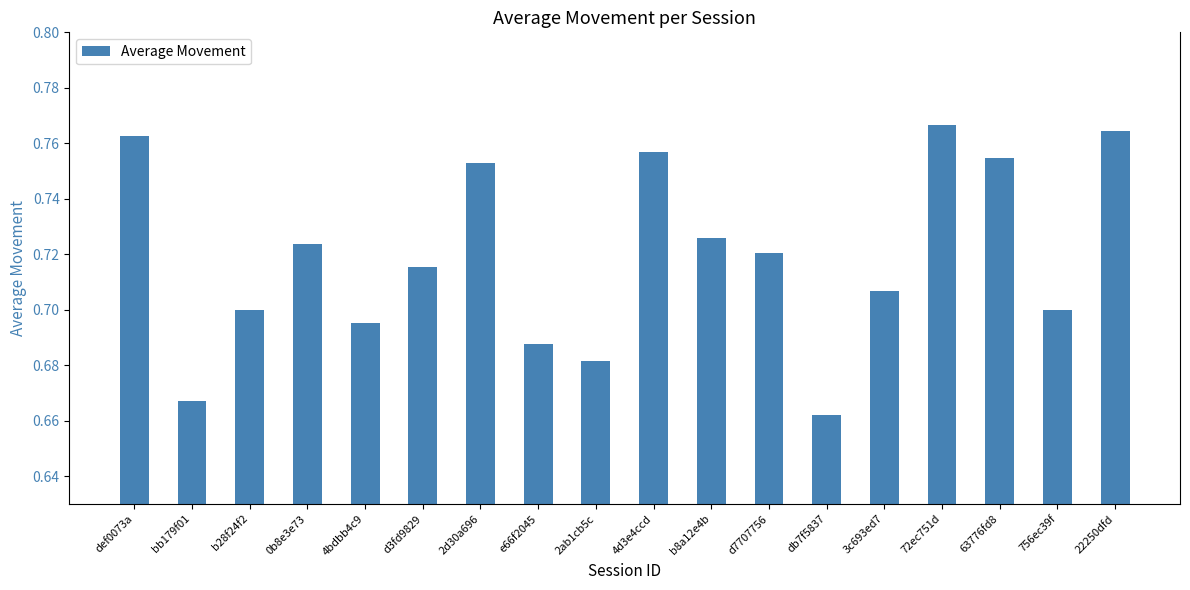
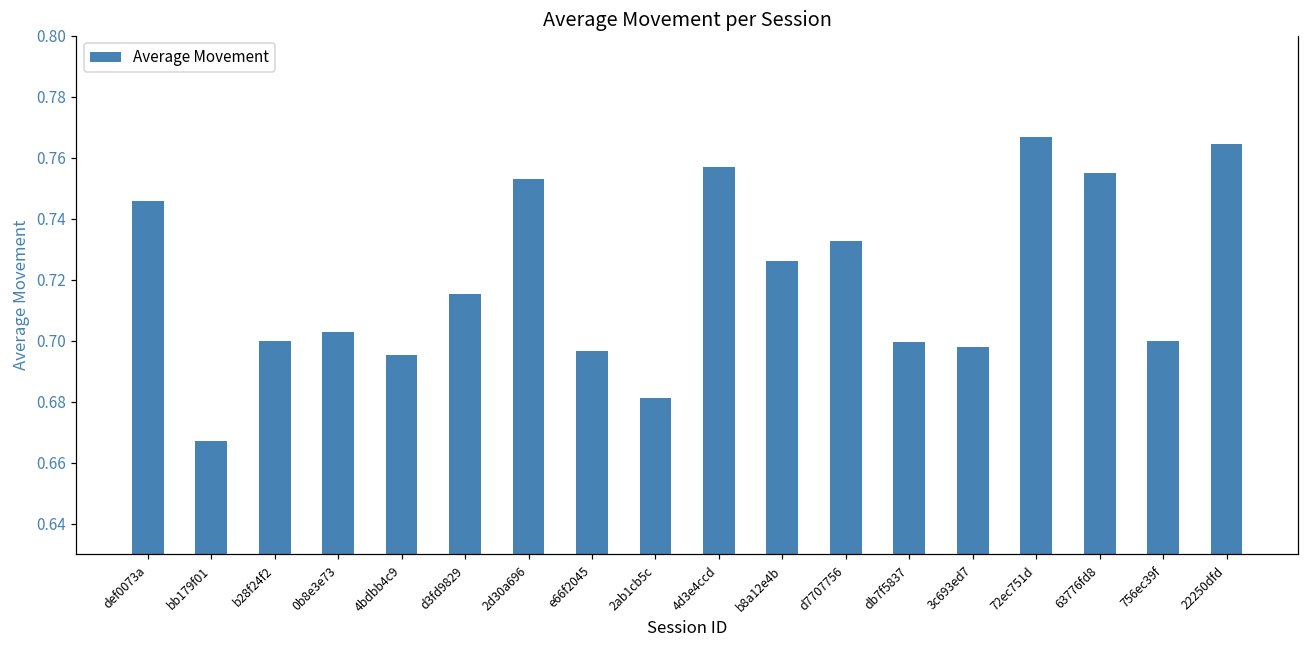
  {
-   "def0073a": 0.762,
+   "def0073a": 0.746,
    "bb179f01": 0.667,
    "b28f24f2": 0.700,
-   "0b8e3e73": 0.724,
+   "0b8e3e73": 0.703,
    "4bdbb4c9": 0.695,
    "d3fd9829": 0.715,
    "2d30a696": 0.753,
-   "e66f2045": 0.688,
+   "e66f2045": 0.697,
    "2ab1cb5c": 0.681,
    "4d3e4ccd": 0.757,
    "b8a12e4b": 0.726,
-   "d7707756": 0.721,
-   "db7f5837": 0.662,
-   "3c693ed7": 0.707,
+   "d7707756": 0.733,
+   "db7f5837": 0.699,
+   "3c693ed7": 0.698,
    "72ec751d": 0.767,
    "63776fd8": 0.755,
    "756ec39f": 0.700,
    "22250dfd": 0.764
  }
